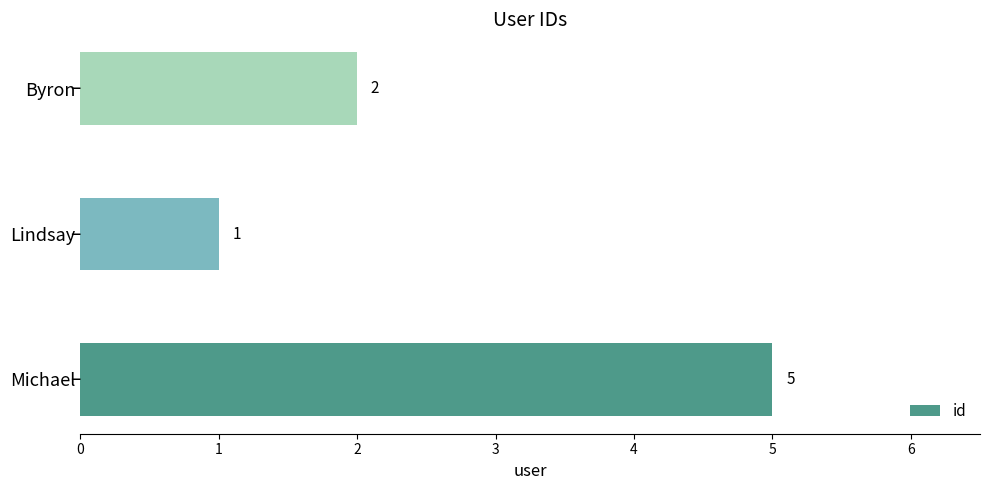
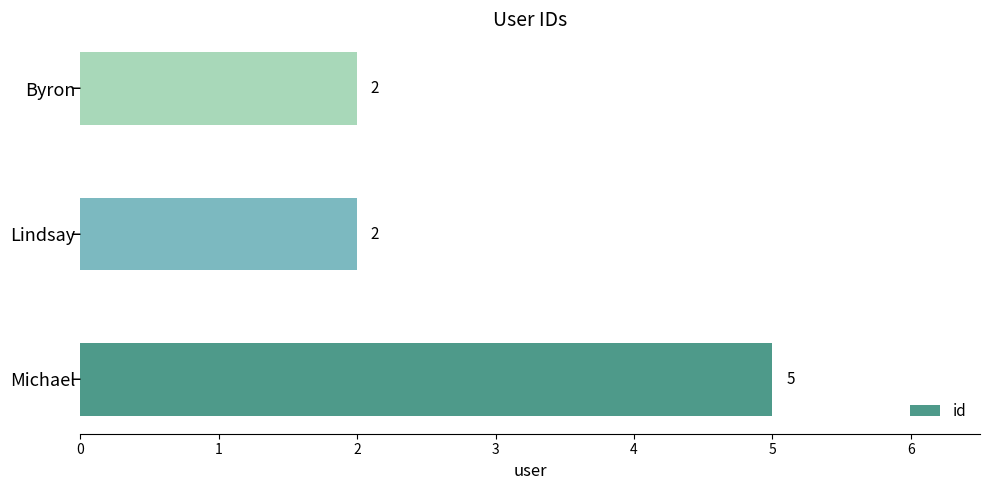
  {
    "Byron": 2,
-   "Lindsay": 1,
+   "Lindsay": 2,
    "Michael": 5
  }
